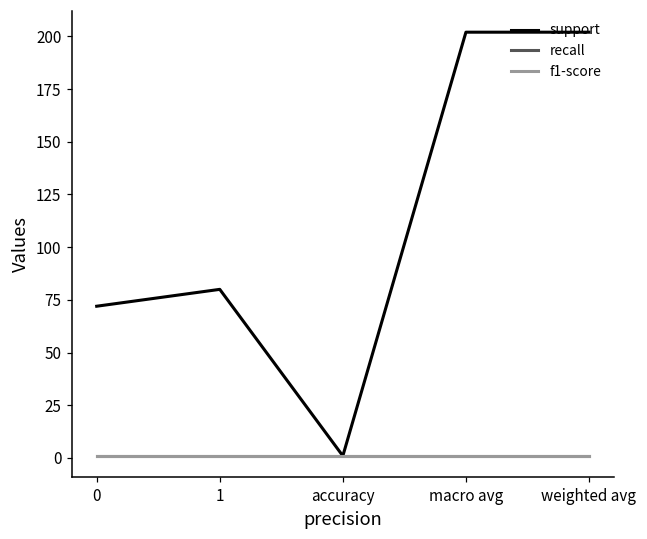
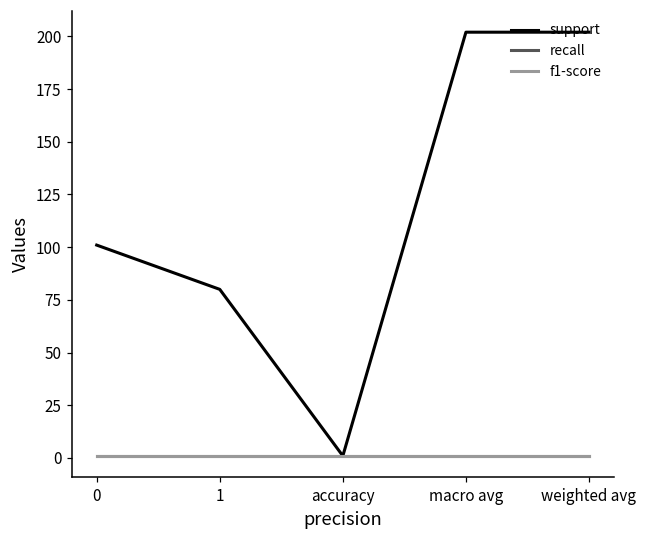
  {
    "support": {
-     "0": 72,
+     "0": 101,
      "1": 80,
      "macro avg": 202,
      "weighted avg": 202
    },
    "f1-score": {
      "0": 1,
      "1": 1,
      "macro avg": 1,
      "weighted avg": 1
    }
  }
